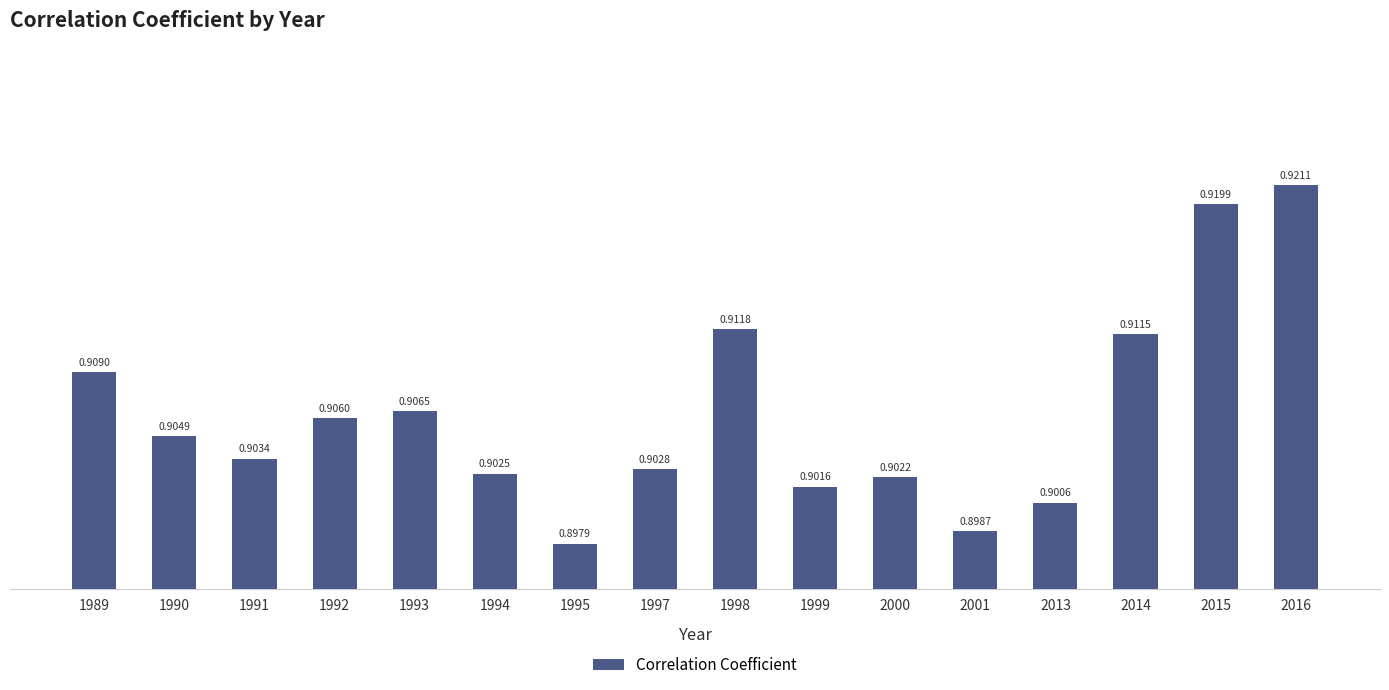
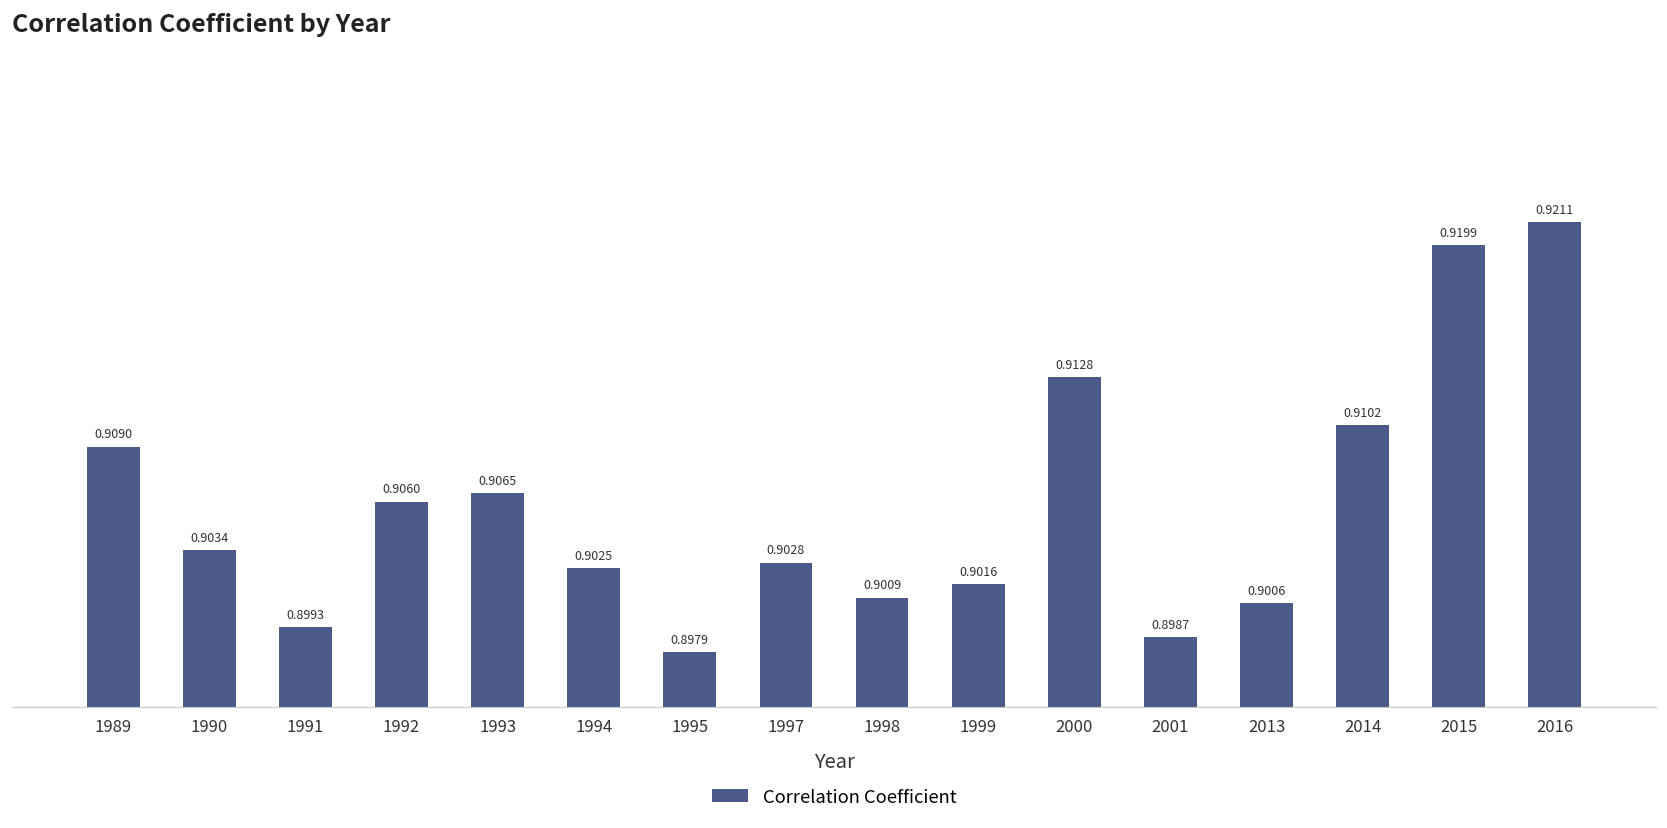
  {
    "1989": 0.9090,
-   "1990": 0.9049,
-   "1991": 0.9034,
+   "1990": 0.9034,
+   "1991": 0.8993,
    "1992": 0.9060,
    "1993": 0.9065,
    "1994": 0.9025,
    "1995": 0.8979,
    "1997": 0.9028,
-   "1998": 0.9118,
+   "1998": 0.9009,
    "1999": 0.9016,
-   "2000": 0.9022,
+   "2000": 0.9128,
    "2001": 0.8987,
    "2013": 0.9006,
-   "2014": 0.9115,
+   "2014": 0.9102,
    "2015": 0.9199,
    "2016": 0.9211
  }
